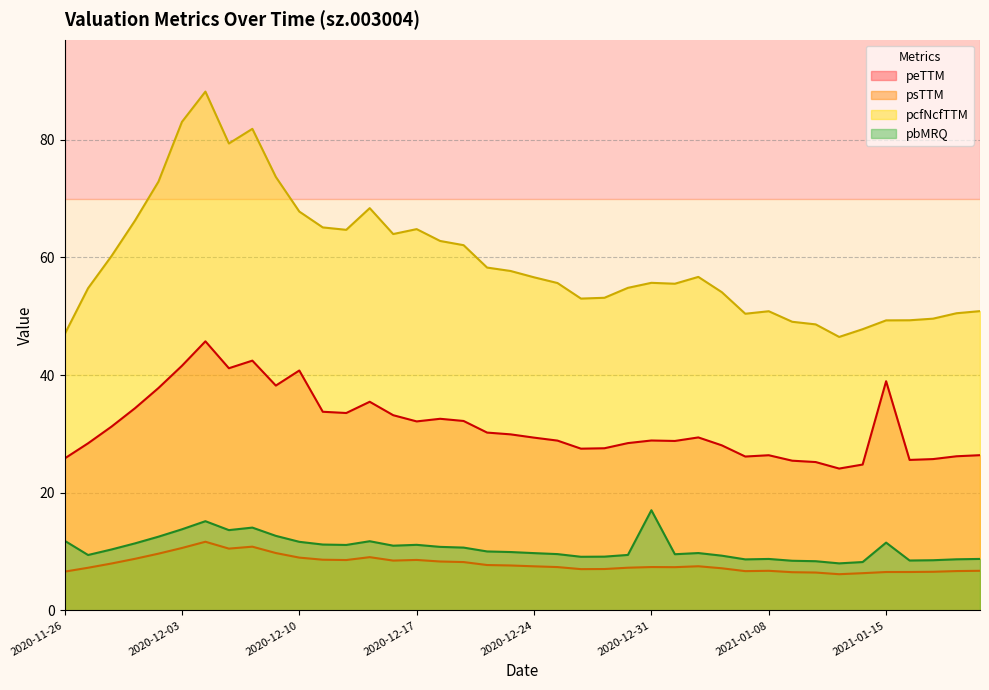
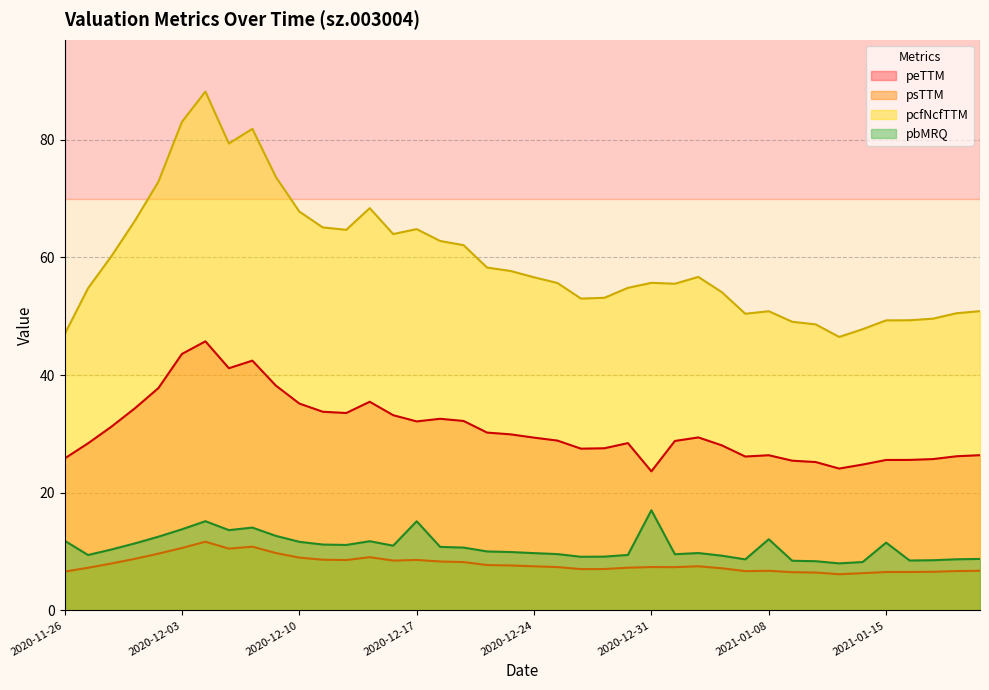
  {
    "peTTM": {
      "2020-11-26": 26,
-     "2020-12-03": 42,
-     "2020-12-10": 41,
+     "2020-12-03": 44,
+     "2020-12-10": 35,
      "2020-12-17": 32,
      "2020-12-24": 29,
-     "2020-12-31": 29,
+     "2020-12-31": 24,
      "2021-01-08": 26,
-     "2021-01-15": 39
+     "2021-01-15": 26
    },
    "pbMRQ": {
      "2020-11-26": 12,
      "2020-12-03": 14,
      "2020-12-10": 12,
-     "2020-12-17": 11,
+     "2020-12-17": 15,
      "2020-12-24": 10,
      "2020-12-31": 17,
-     "2021-01-08": 9,
+     "2021-01-08": 12,
      "2021-01-15": 12
    }
  }
